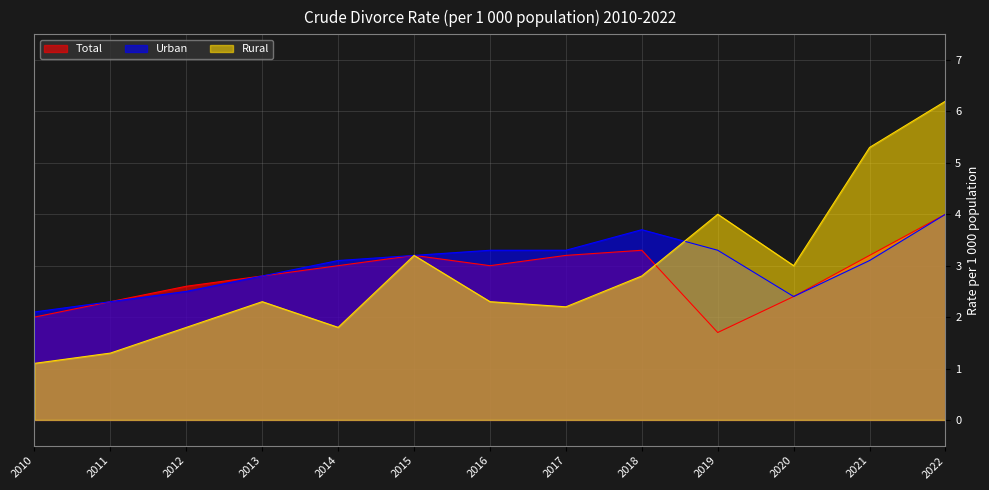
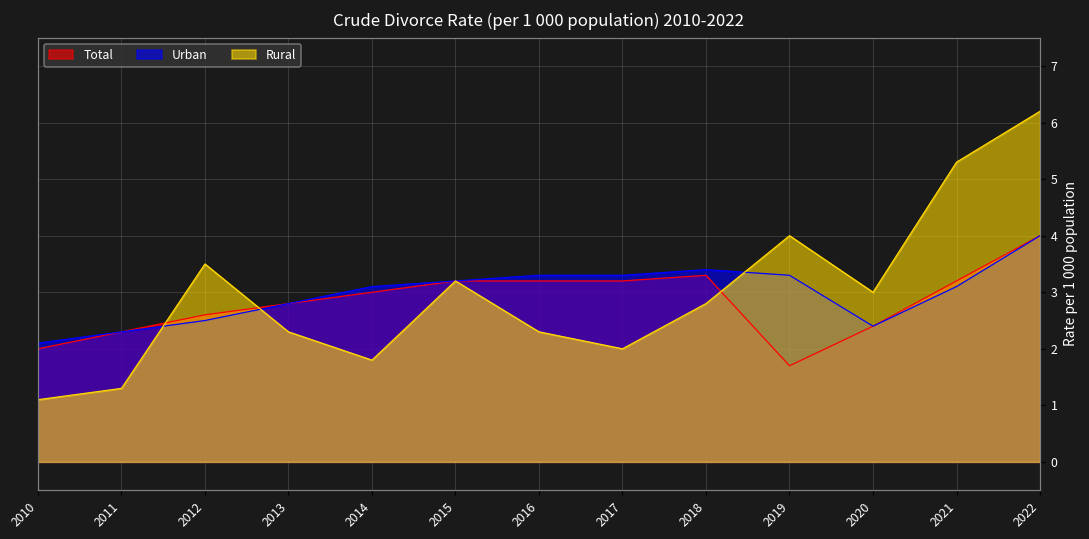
  {
    "Total": {
      "2010": 2.0,
      "2012": 2.6,
      "2014": 3.0,
-     "2016": 3.0,
+     "2016": 3.2,
      "2017": 3.2,
      "2018": 3.3,
      "2019": 1.7,
      "2021": 3.2
    },
    "Urban": {
      "2010": 2.1,
      "2012": 2.5,
      "2014": 3.1,
      "2016": 3.3,
      "2017": 3.3,
-     "2018": 3.7,
+     "2018": 3.4,
      "2019": 3.3,
      "2021": 3.1
    },
    "Rural": {
      "2010": 1.1,
      "2011": 1.3,
-     "2012": 1.8,
+     "2012": 3.5,
      "2013": 2.3,
      "2014": 1.8,
      "2016": 2.3,
-     "2017": 2.2,
+     "2017": 2.0,
      "2018": 2.8,
      "2019": 4.0,
      "2020": 3.0,
      "2021": 5.3,
      "2022": 6.2
    }
  }
